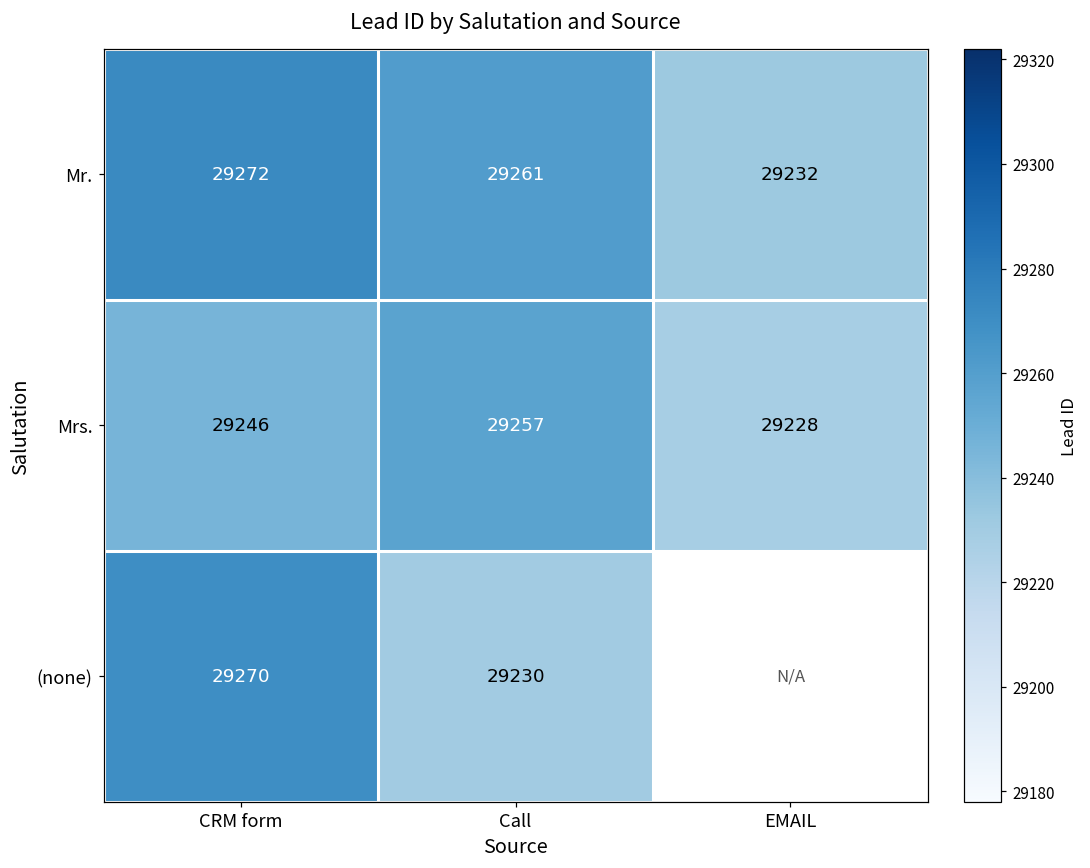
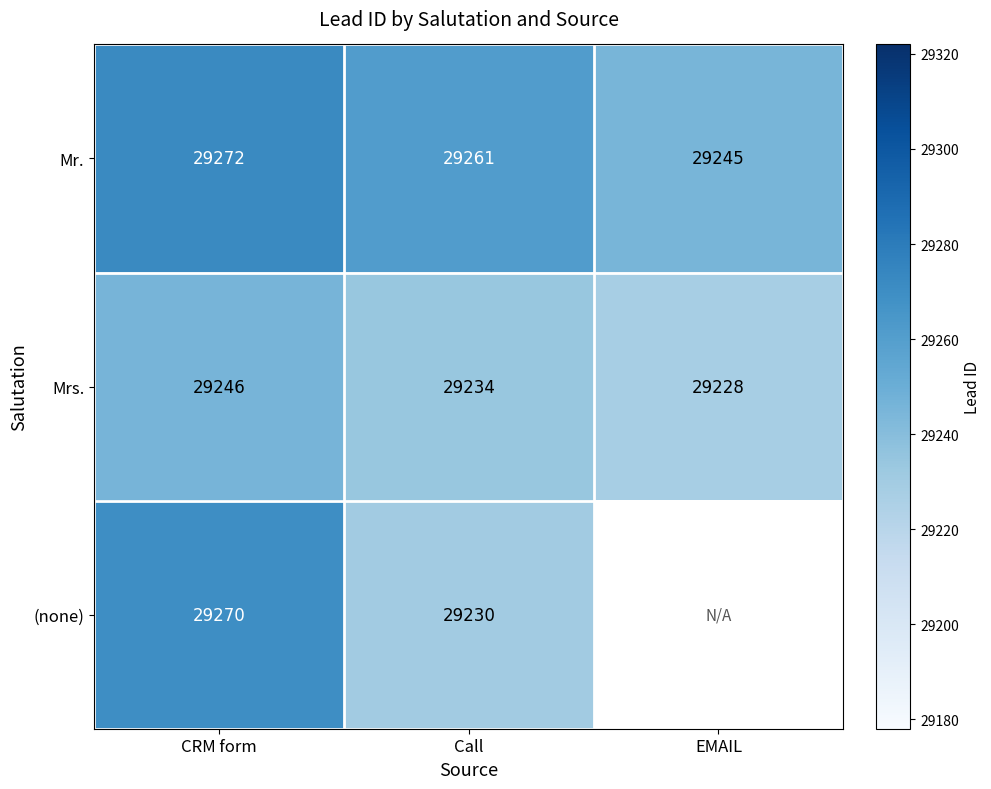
  {
    "Mr.": {
      "CRM form": 29272,
      "Call": 29261,
-     "EMAIL": 29232
+     "EMAIL": 29245
    },
    "Mrs.": {
      "CRM form": 29246,
-     "Call": 29257,
+     "Call": 29234,
      "EMAIL": 29228
    },
    "(none)": {
      "CRM form": 29270,
      "Call": 29230
    }
  }
